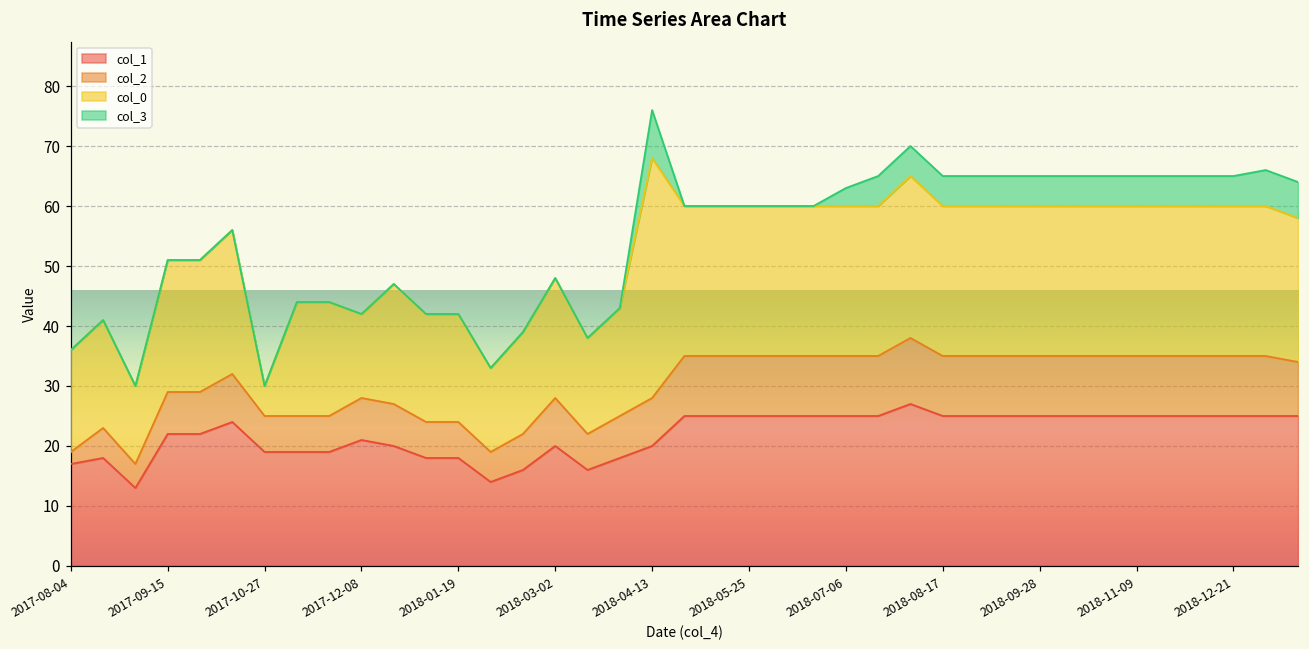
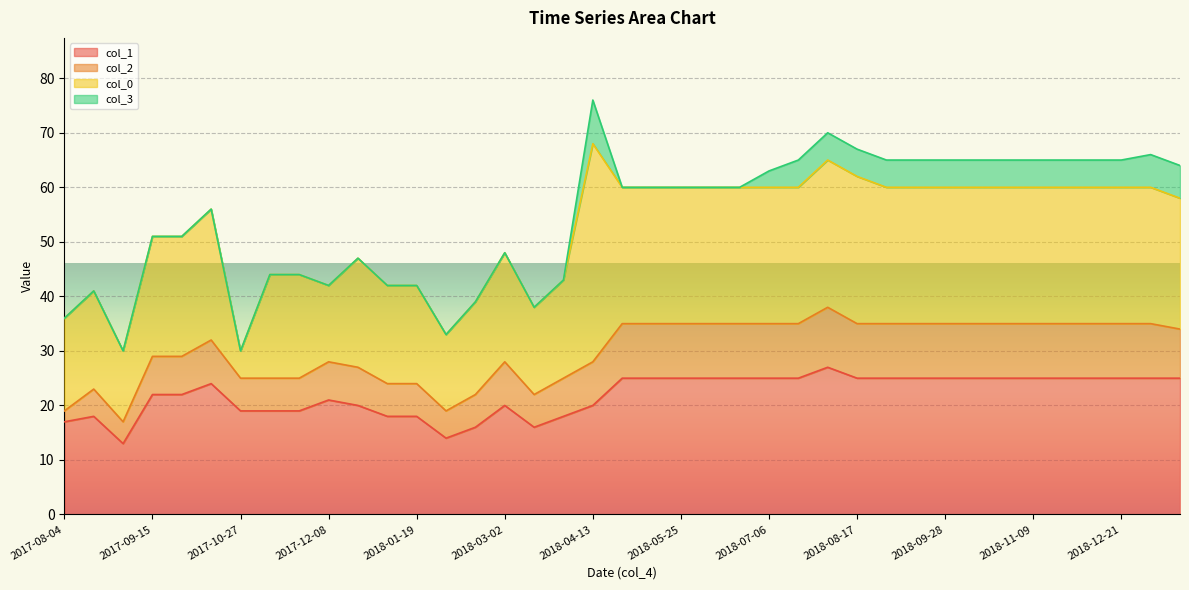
  {
    "col_0": {
      "2018-04-13": 40,
      "2018-07-06": 25,
-     "2018-08-17": 25,
+     "2018-08-17": 27,
      "2018-09-28": 25,
      "2018-11-09": 25,
      "2018-12-21": 25
    },
    "col_3": {
      "2018-04-13": 8,
      "2018-07-06": 3,
      "2018-08-17": 5,
      "2018-09-28": 5,
      "2018-11-09": 5,
      "2018-12-21": 5
    }
  }
